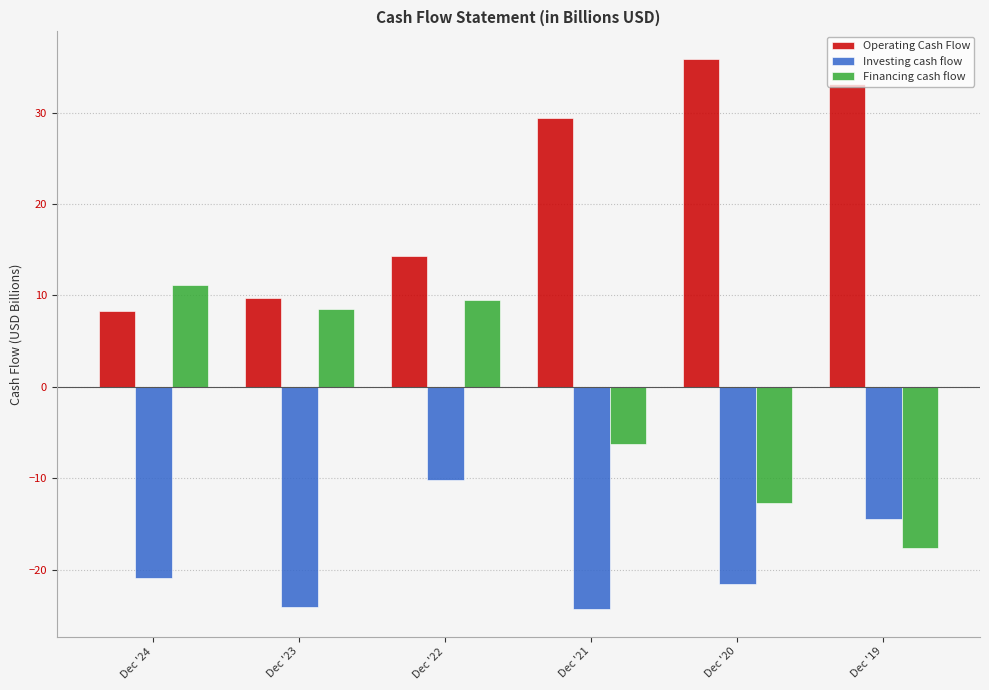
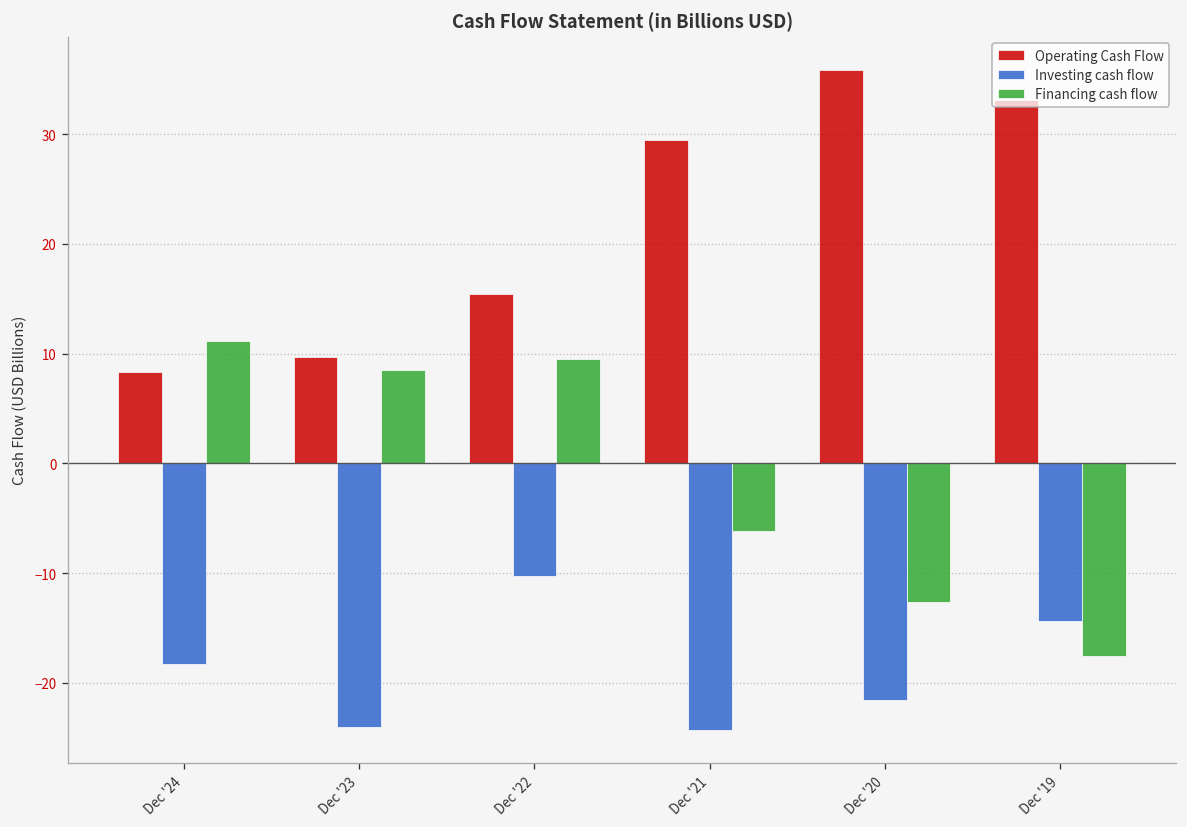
  {
    "Operating Cash Flow": {
      "Dec '24": 8,
      "Dec '23": 10,
-     "Dec '22": 14,
+     "Dec '22": 15,
      "Dec '21": 29,
      "Dec '20": 36
    },
    "Investing cash flow": {
-     "Dec '24": -21,
+     "Dec '24": -18,
      "Dec '23": -24,
      "Dec '22": -10,
      "Dec '21": -24,
      "Dec '20": -22,
      "Dec '19": -14
    },
    "Financing cash flow": {
      "Dec '24": 11,
      "Dec '23": 9,
      "Dec '22": 9,
      "Dec '21": -6,
      "Dec '20": -13,
      "Dec '19": -18
    }
  }
